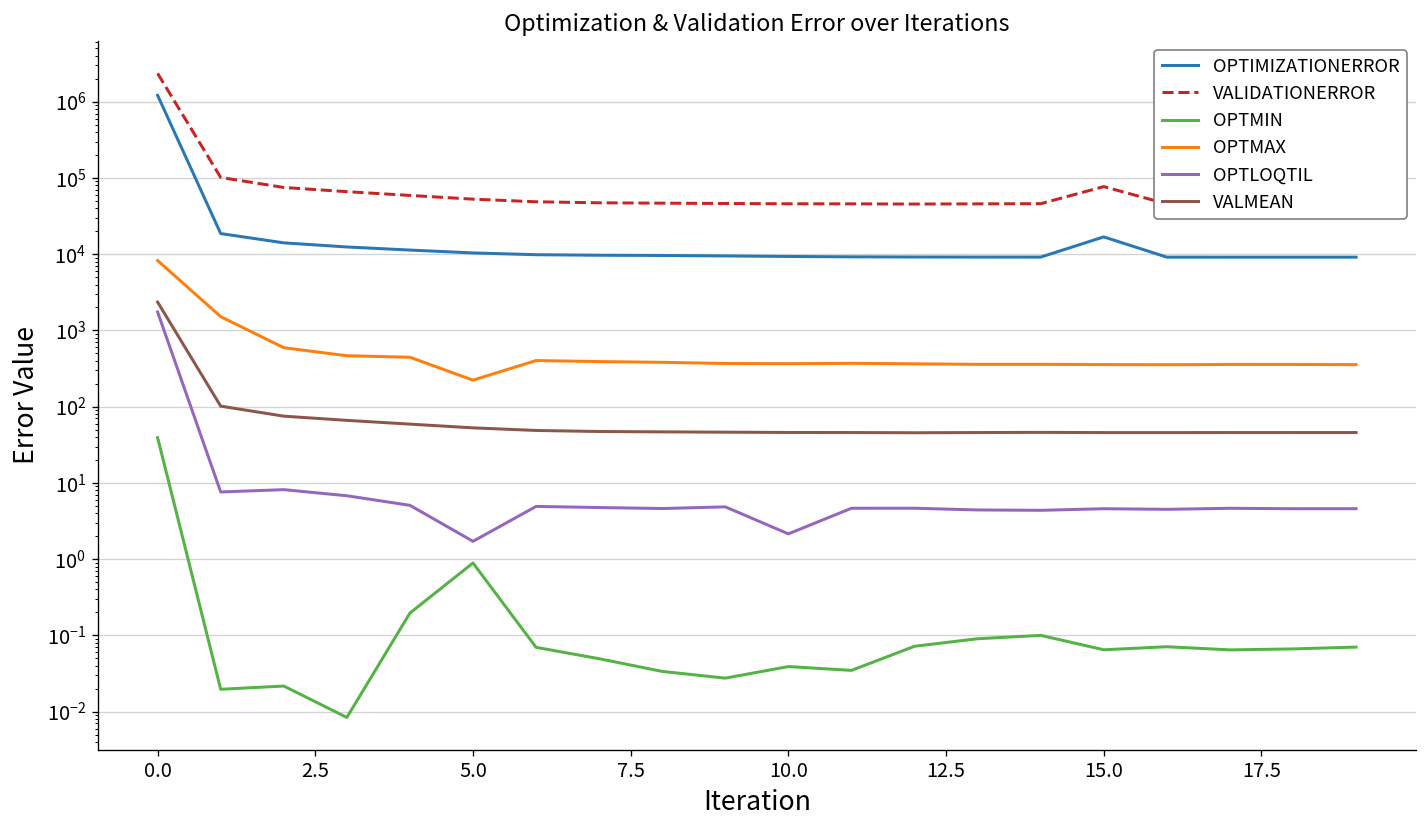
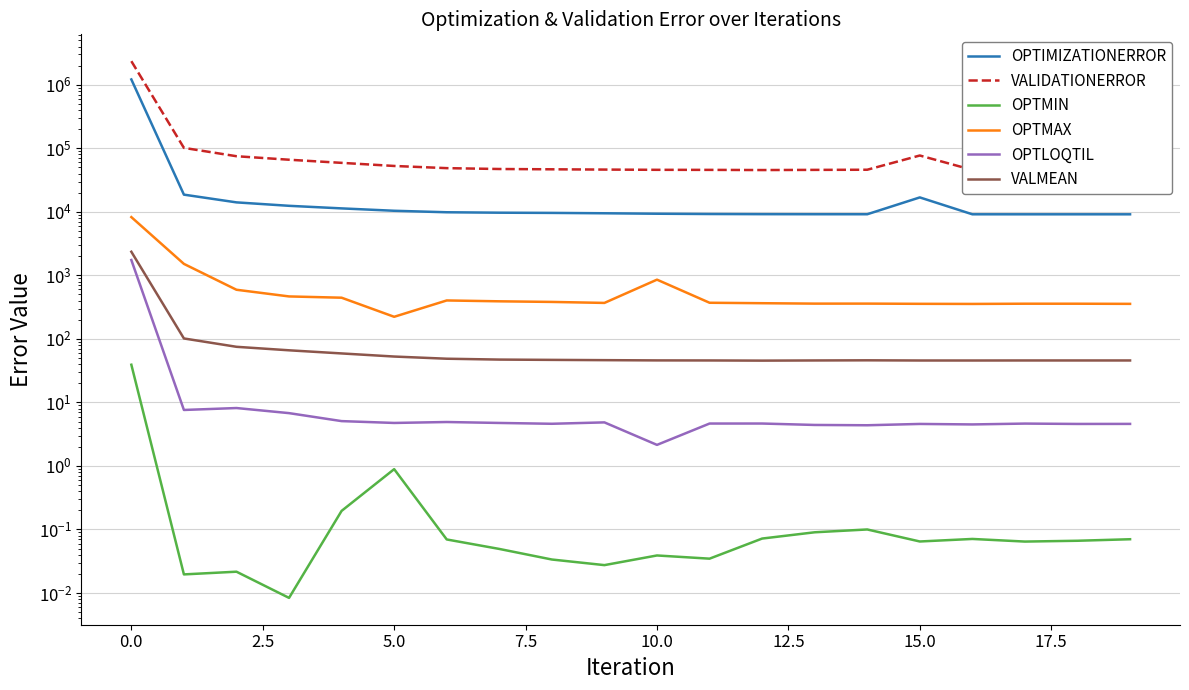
  {
    "OPTIMIZATIONERROR": {
      "0.0": 1200000,
      "5.0": 10000,
      "10.0": 9000,
      "15.0": 17000
    },
    "VALIDATIONERROR": {
      "0.0": 2400000,
      "5.0": 50000,
      "10.0": 50000,
      "15.0": 80000
    },
    "OPTMIN": {
      "0.0": 40,
      "5.0": 0.9,
      "10.0": 0.04,
      "15.0": 0.06
    },
    "OPTMAX": {
      "0.0": 8000,
      "5.0": 220,
-     "10.0": 400,
+     "10.0": 900,
      "15.0": 400
    },
    "OPTLOQTIL": {
      "0.0": 1700,
-     "5.0": 1.7,
+     "5.0": 5,
      "10.0": 2.1,
      "15.0": 5
    },
    "VALMEAN": {
      "0.0": 2400,
      "5.0": 50,
      "10.0": 50,
      "15.0": 50
    }
  }
